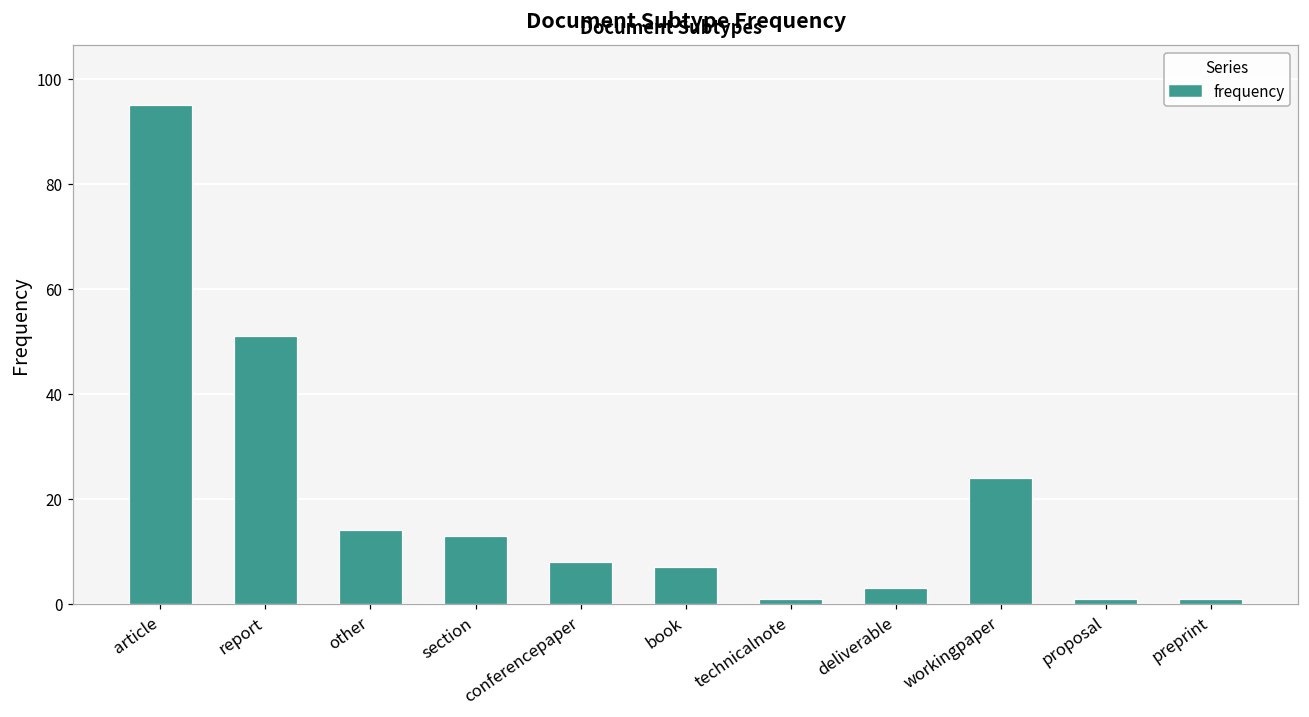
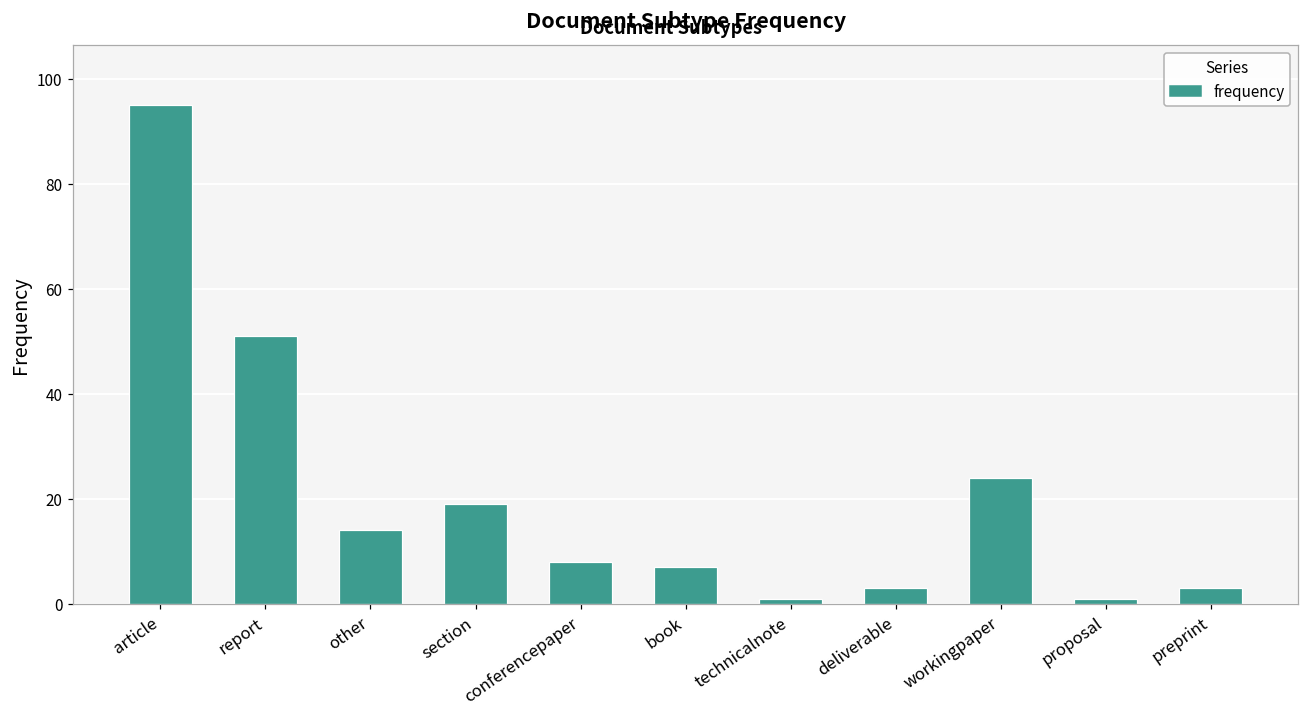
  {
    "article": 95,
    "report": 51,
    "other": 14,
-   "section": 13,
+   "section": 19,
    "conferencepaper": 8,
    "book": 7,
    "technicalnote": 1,
    "deliverable": 3,
    "workingpaper": 24,
    "proposal": 1,
-   "preprint": 1
+   "preprint": 3
  }
